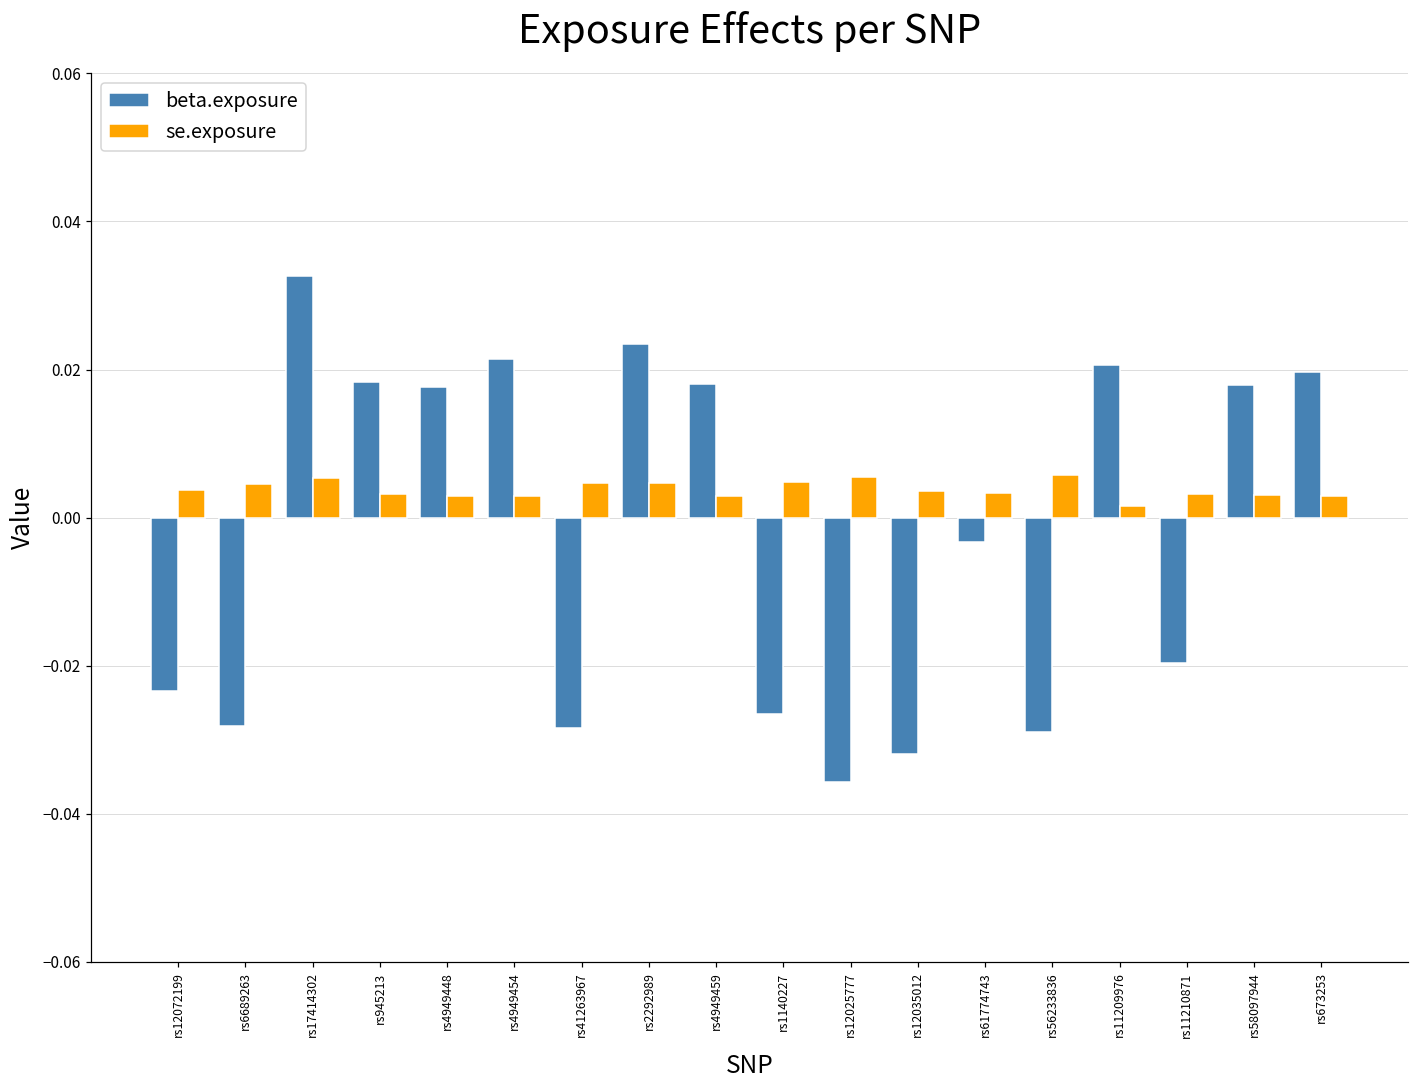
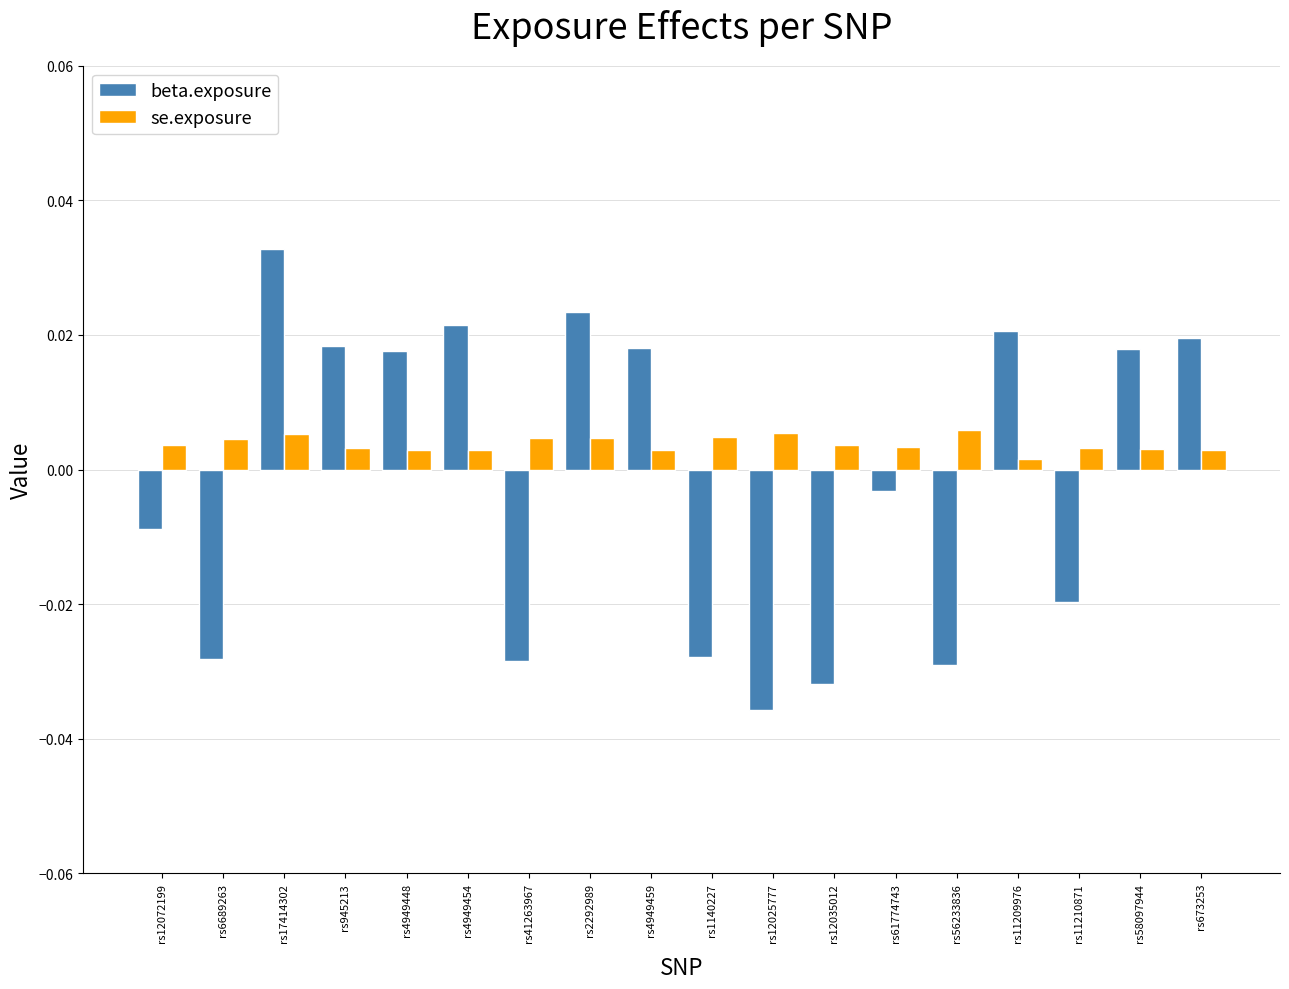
  {
    "beta.exposure": {
-     "rs12072199": -0.023,
+     "rs12072199": -0.009,
      "rs6689263": -0.028,
      "rs17414302": 0.033,
      "rs945213": 0.018,
      "rs4949448": 0.018,
      "rs4949454": 0.021,
      "rs41263967": -0.028,
      "rs2292989": 0.023,
      "rs4949459": 0.018,
-     "rs1140227": -0.027,
+     "rs1140227": -0.028,
      "rs12025777": -0.036,
      "rs12035012": -0.032,
      "rs61774743": -0.003,
      "rs56233836": -0.029,
      "rs11209976": 0.021,
      "rs11210871": -0.020,
      "rs58097944": 0.018,
      "rs673253": 0.020
    },
    "se.exposure": {
      "rs12072199": 0.004,
      "rs6689263": 0.004,
      "rs17414302": 0.005,
      "rs945213": 0.003,
      "rs4949448": 0.003,
      "rs4949454": 0.003,
      "rs41263967": 0.005,
      "rs2292989": 0.005,
      "rs4949459": 0.003,
      "rs1140227": 0.005,
      "rs12025777": 0.005,
      "rs12035012": 0.004,
      "rs61774743": 0.003,
      "rs56233836": 0.006,
      "rs11209976": 0.002,
      "rs11210871": 0.003,
      "rs58097944": 0.003,
      "rs673253": 0.003
    }
  }
